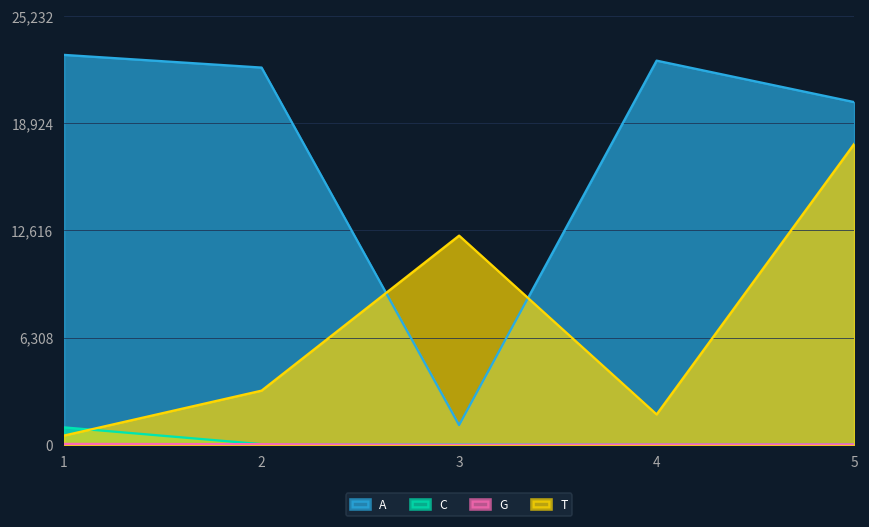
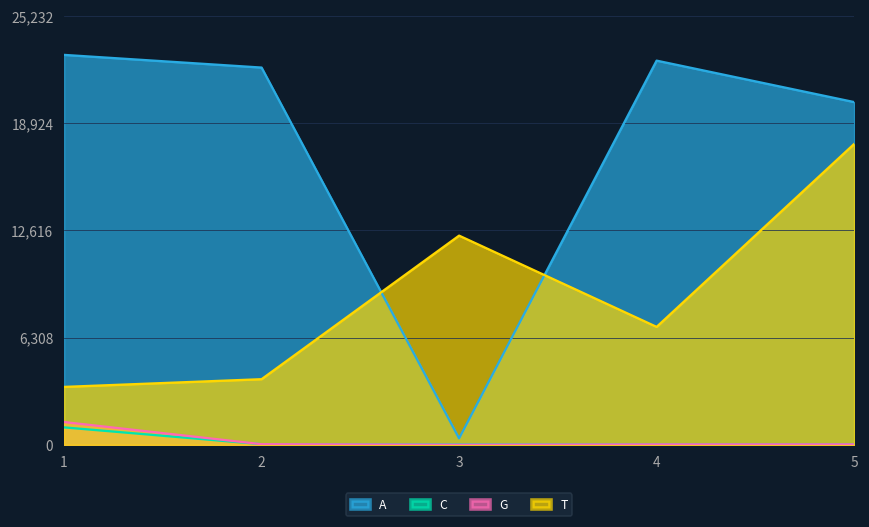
  {
    "A": {
      "1": "22,900",
      "2": "22,200",
-     "3": "1,200",
+     "3": "400",
      "4": "22,600",
      "5": "20,200"
    },
    "C": {
      "1": "1,000"
    },
    "G": {
-     "1": "100"
+     "1": "1,300"
    },
    "T": {
-     "1": "500",
-     "2": "3,200",
+     "1": "3,400",
+     "2": "3,900",
      "3": "12,300",
-     "4": "1,800",
+     "4": "6,900",
      "5": "17,700"
    }
  }
